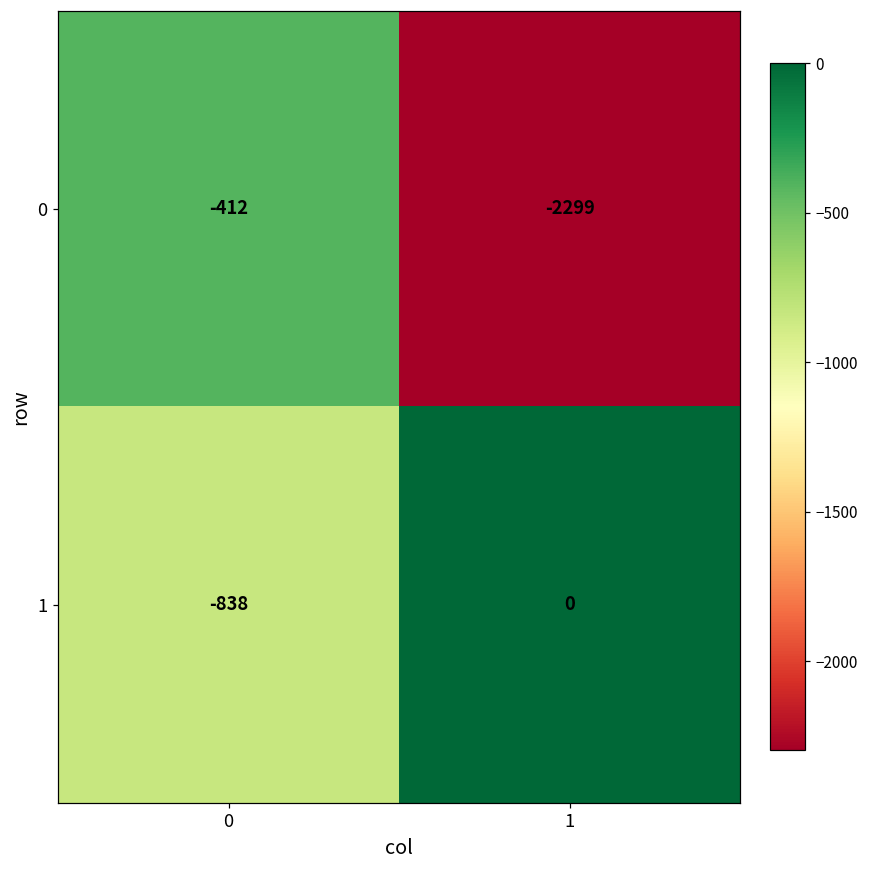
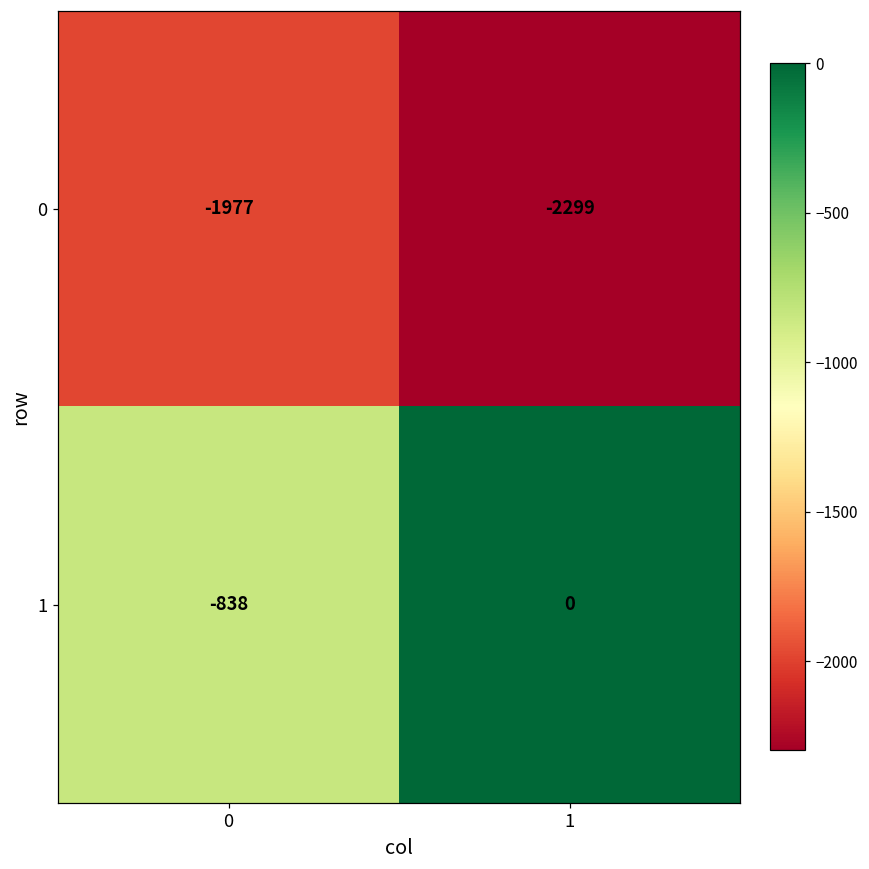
  {
    "0": {
-     "0": -412,
+     "0": -1977,
      "1": -2299
    },
    "1": {
      "0": -838,
      "1": 0
    }
  }
